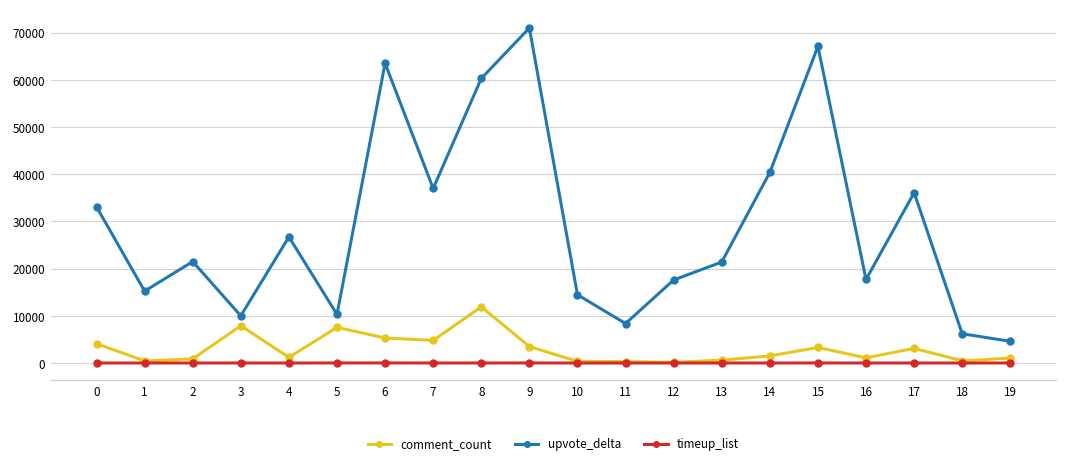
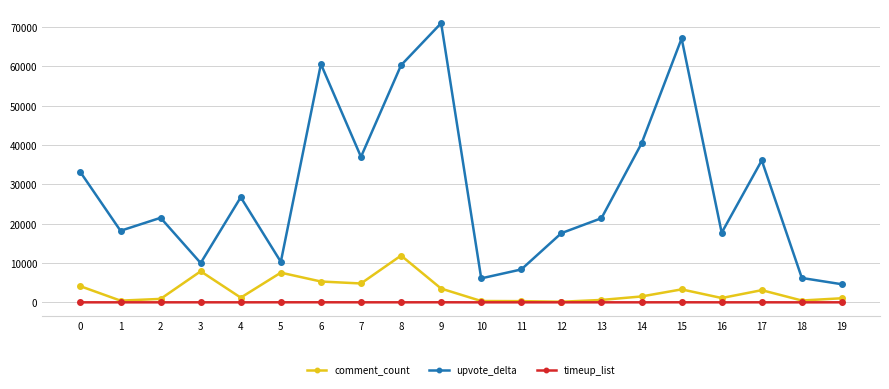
  {
    "comment_count": {
      "0": 4000,
      "2": 1000,
      "3": 8000,
      "4": 1000,
      "5": 8000,
      "6": 5000,
      "7": 5000,
      "8": 12000,
      "9": 4000,
      "14": 2000,
      "15": 3000,
      "16": 1000,
      "17": 3000,
      "19": 1000
    },
    "upvote_delta": {
      "0": 33000,
-     "1": 15000,
+     "1": 18000,
      "2": 22000,
      "3": 10000,
      "4": 27000,
      "5": 10000,
-     "6": 64000,
+     "6": 61000,
      "7": 37000,
      "8": 60000,
      "9": 71000,
-     "10": 14000,
+     "10": 6000,
      "11": 8000,
      "12": 18000,
      "13": 21000,
      "14": 40000,
      "15": 67000,
      "16": 18000,
      "17": 36000,
      "18": 6000,
      "19": 5000
    },
    "timeup_list": {
      "0": 0,
      "2": 0,
      "3": 0,
      "4": 0,
      "5": 0,
      "6": 0,
      "7": 0,
      "8": 0,
      "9": 0,
      "14": 0,
      "15": 0,
      "16": 0,
      "17": 0,
      "19": 0
    }
  }
